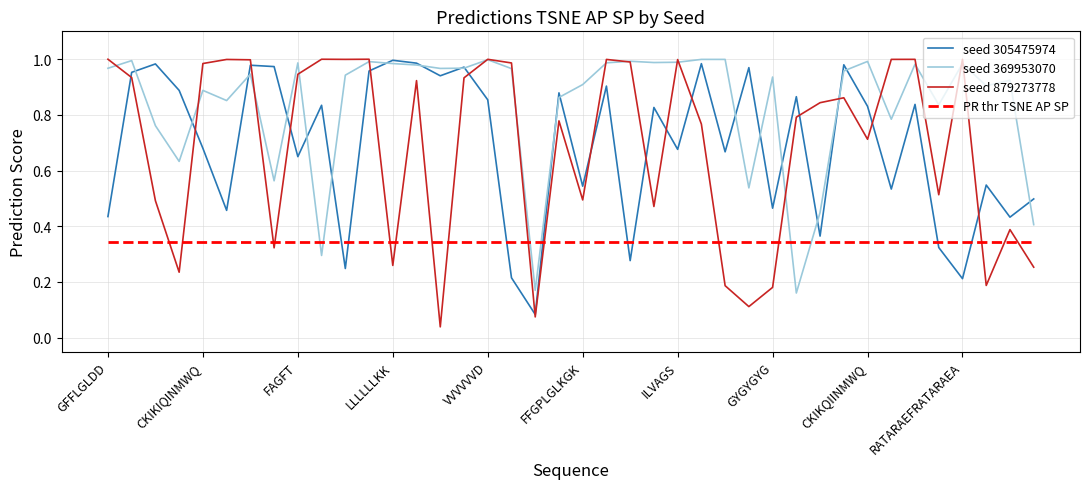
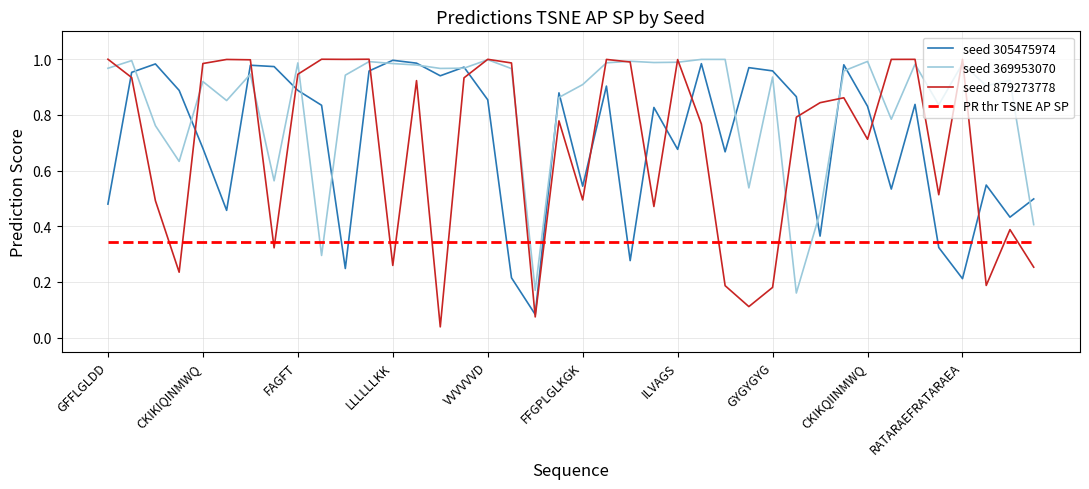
  {
    "seed 305475974": {
-     "GFFLGLDD": 0.43,
+     "GFFLGLDD": 0.48,
      "CKIKIQINMWQ": 0.68,
-     "FAGFT": 0.65,
+     "FAGFT": 0.89,
      "LLLLLLKK": 1.00,
      "VVVVVVD": 0.85,
      "FFGPLGLKGK": 0.54,
      "ILVAGS": 0.68,
-     "GYGYGYG": 0.47,
+     "GYGYGYG": 0.96,
      "CKIKQIINMWQ": 0.83,
      "RATARAEFRATARAEA": 0.21
    },
    "seed 369953070": {
      "GFFLGLDD": 0.97,
-     "CKIKIQINMWQ": 0.89,
+     "CKIKIQINMWQ": 0.92,
      "FAGFT": 0.99,
      "LLLLLLKK": 0.98,
      "FFGPLGLKGK": 0.91,
      "ILVAGS": 0.99,
      "GYGYGYG": 0.94,
      "CKIKQIINMWQ": 0.99
    },
    "seed 879273778": {
      "GFFLGLDD": 1.00,
      "CKIKIQINMWQ": 0.98,
      "FAGFT": 0.95,
      "LLLLLLKK": 0.26,
      "FFGPLGLKGK": 0.49,
      "ILVAGS": 1.00,
      "GYGYGYG": 0.18,
      "CKIKQIINMWQ": 0.71
    },
    "PR thr TSNE AP SP": {
      "GFFLGLDD": 0.34,
      "CKIKIQINMWQ": 0.34,
      "FAGFT": 0.34,
      "LLLLLLKK": 0.34,
      "VVVVVVD": 0.34,
      "FFGPLGLKGK": 0.34,
      "ILVAGS": 0.34,
      "GYGYGYG": 0.34,
      "CKIKQIINMWQ": 0.34,
      "RATARAEFRATARAEA": 0.34
    }
  }
